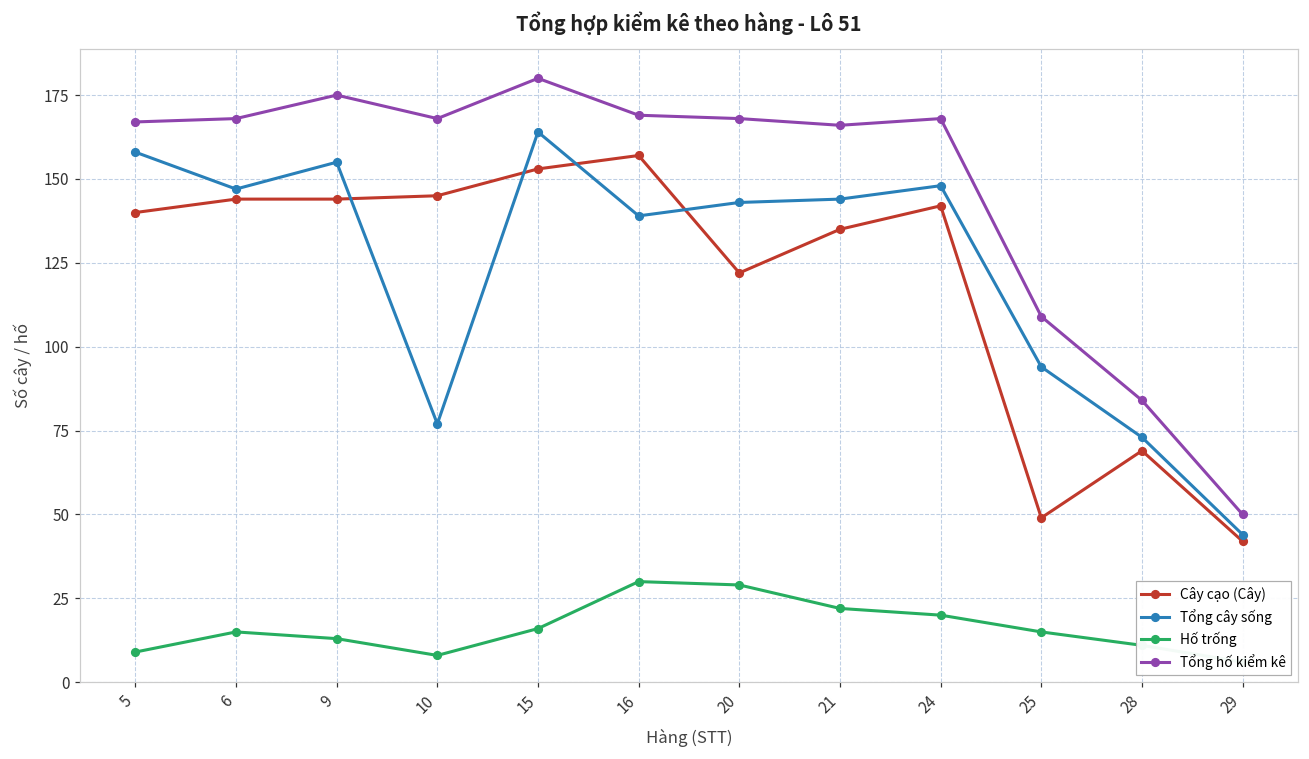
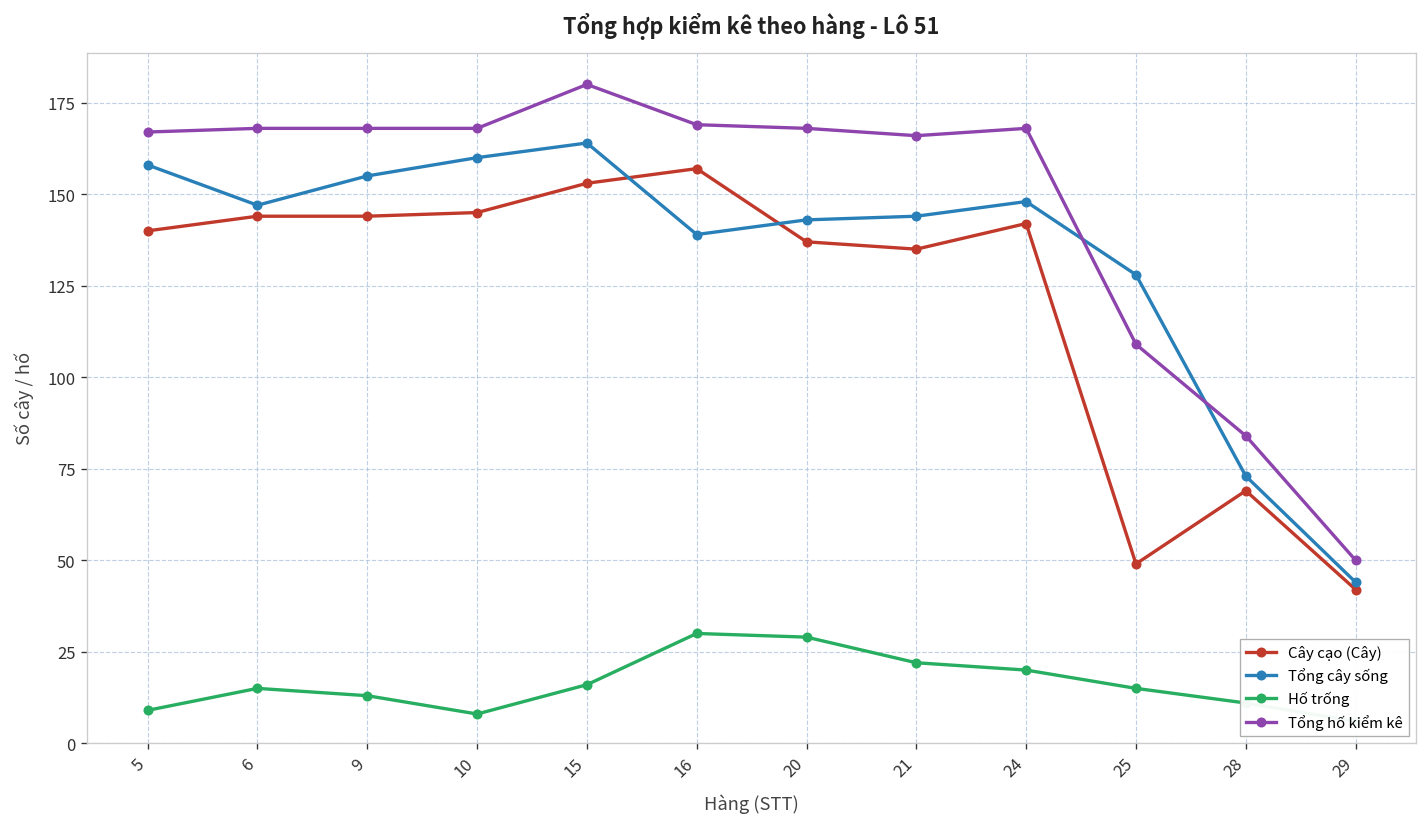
  {
    "Cây cạo (Cây)": {
      "5": 140,
      "6": 144,
      "9": 144,
      "10": 145,
      "15": 153,
      "16": 157,
-     "20": 122,
+     "20": 137,
      "21": 135,
      "24": 142,
      "25": 49,
      "28": 69,
      "29": 42
    },
    "Tổng cây sống": {
      "5": 158,
      "6": 147,
      "9": 155,
-     "10": 77,
+     "10": 160,
      "15": 164,
      "16": 139,
      "20": 143,
      "21": 144,
      "24": 148,
-     "25": 94,
+     "25": 128,
      "28": 73,
      "29": 44
    },
    "Hố trống": {
      "5": 9,
      "6": 15,
      "9": 13,
      "10": 8,
      "15": 16,
      "16": 30,
      "20": 29,
      "21": 22,
      "24": 20,
      "25": 15
    },
    "Tổng hố kiểm kê": {
      "5": 167,
      "6": 168,
-     "9": 175,
+     "9": 168,
      "10": 168,
      "15": 180,
      "16": 169,
      "20": 168,
      "21": 166,
      "24": 168,
      "25": 109,
      "28": 84,
      "29": 50
    }
  }
